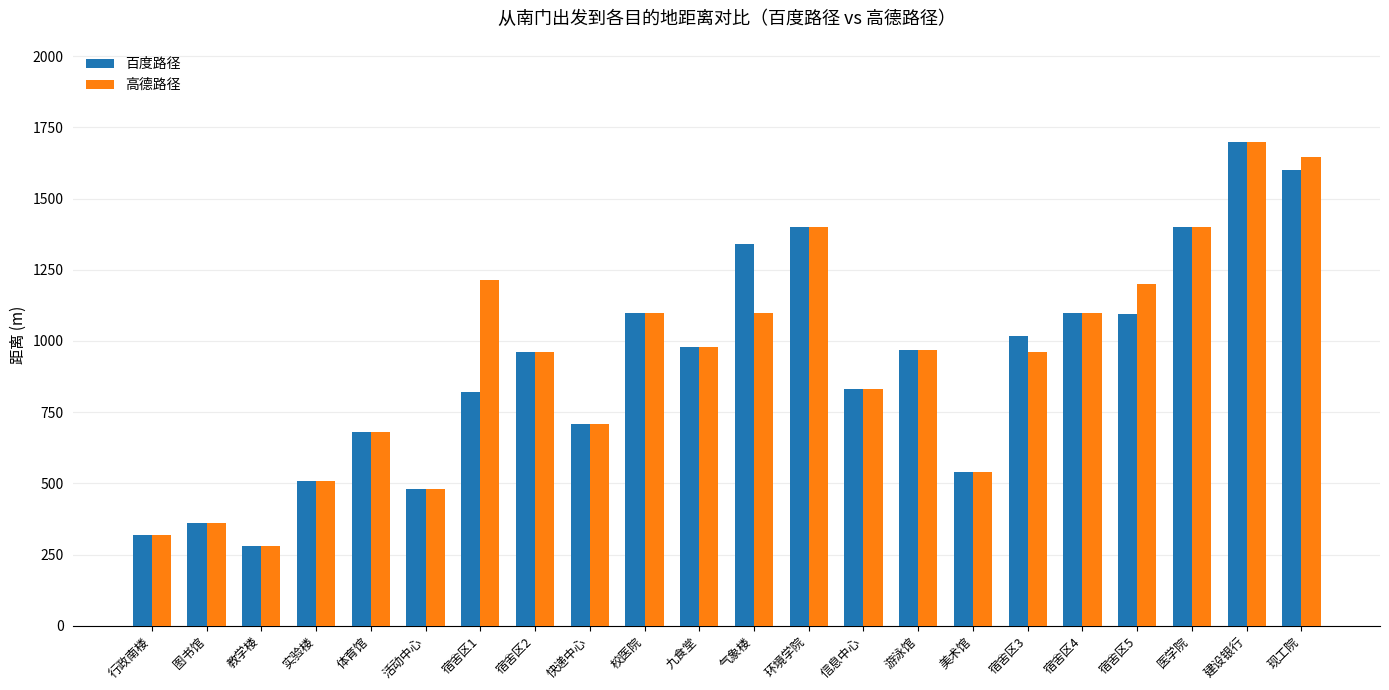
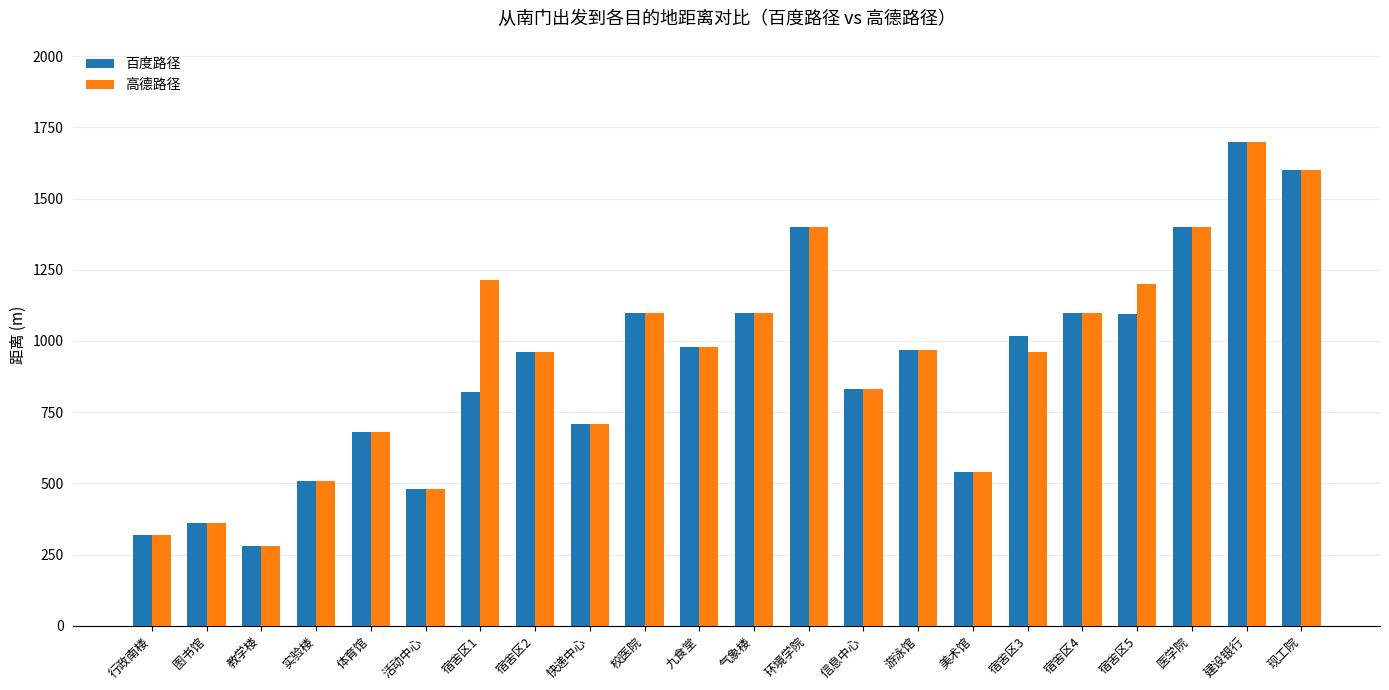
  {
    "百度路径": {
      "行政南楼": 320,
      "图书馆": 360,
      "教学楼": 280,
      "实验楼": 510,
      "体育馆": 680,
      "活动中心": 480,
      "宿舍区1": 820,
      "宿舍区2": 960,
      "快递中心": 710,
      "校医院": 1100,
      "九食堂": 980,
-     "气象楼": 1340,
+     "气象楼": 1100,
      "环境学院": 1400,
      "信息中心": 830,
      "游泳馆": 970,
      "美术馆": 540,
      "宿舍区3": 1020,
      "宿舍区4": 1100,
      "宿舍区5": 1100,
      "医学院": 1400,
      "建设银行": 1700,
      "现工院": 1600
    },
    "高德路径": {
      "行政南楼": 320,
      "图书馆": 360,
      "教学楼": 280,
      "实验楼": 510,
      "体育馆": 680,
      "活动中心": 480,
      "宿舍区1": 1210,
      "宿舍区2": 960,
      "快递中心": 710,
      "校医院": 1100,
      "九食堂": 980,
      "气象楼": 1100,
      "环境学院": 1400,
      "信息中心": 830,
      "游泳馆": 970,
      "美术馆": 540,
      "宿舍区3": 960,
      "宿舍区4": 1100,
      "宿舍区5": 1200,
      "医学院": 1400,
      "建设银行": 1700,
-     "现工院": 1650
+     "现工院": 1600
    }
  }
